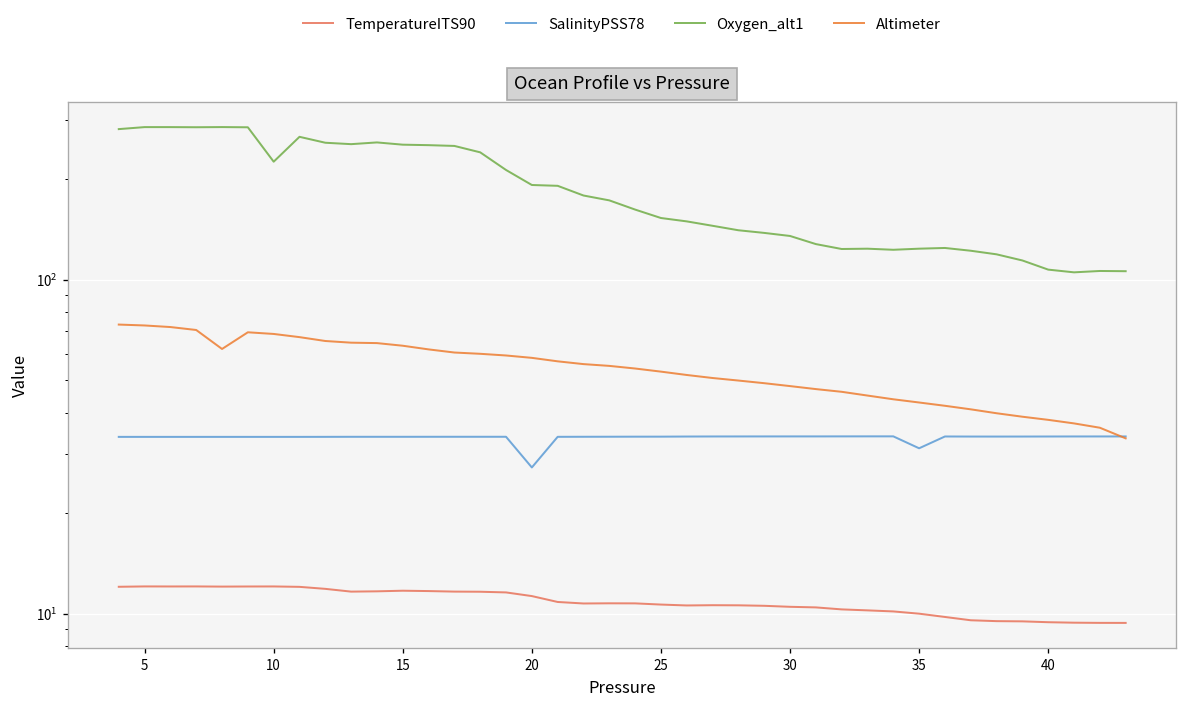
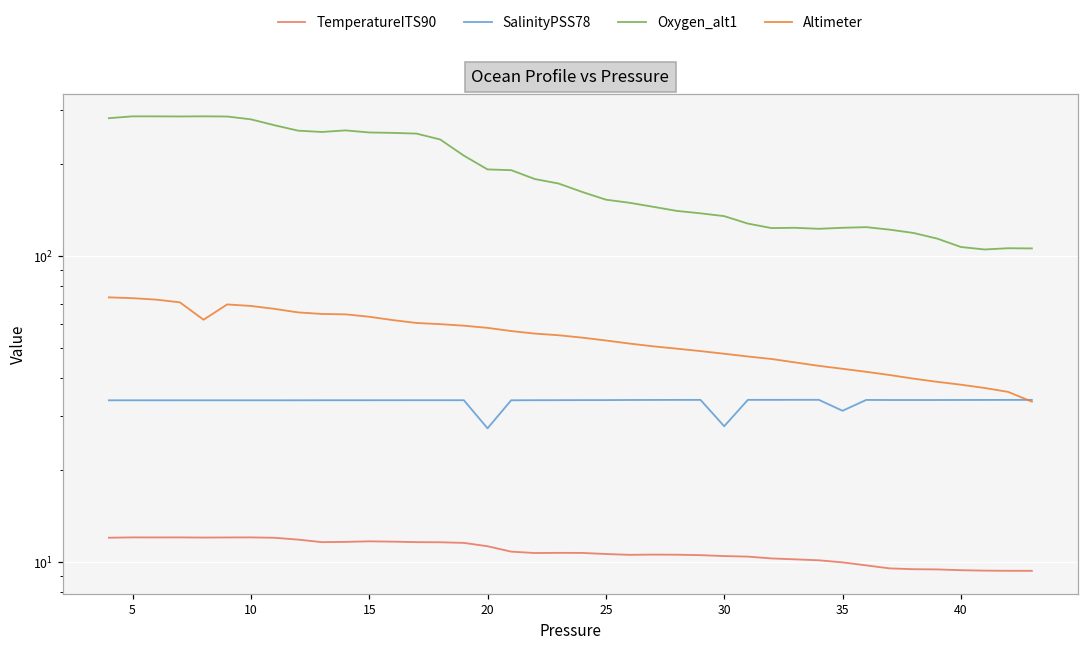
  {
    "SalinityPSS78": {
      "5": 34,
      "10": 34,
      "15": 34,
      "20": 27,
      "25": 34,
-     "30": 34,
+     "30": 28,
      "35": 31,
      "40": 34
    },
    "Oxygen_alt1": {
      "5": 290,
-     "10": 230,
+     "10": 280,
      "15": 250,
      "20": 190,
      "25": 150,
      "30": 140,
      "35": 120,
      "40": 107
    }
  }
